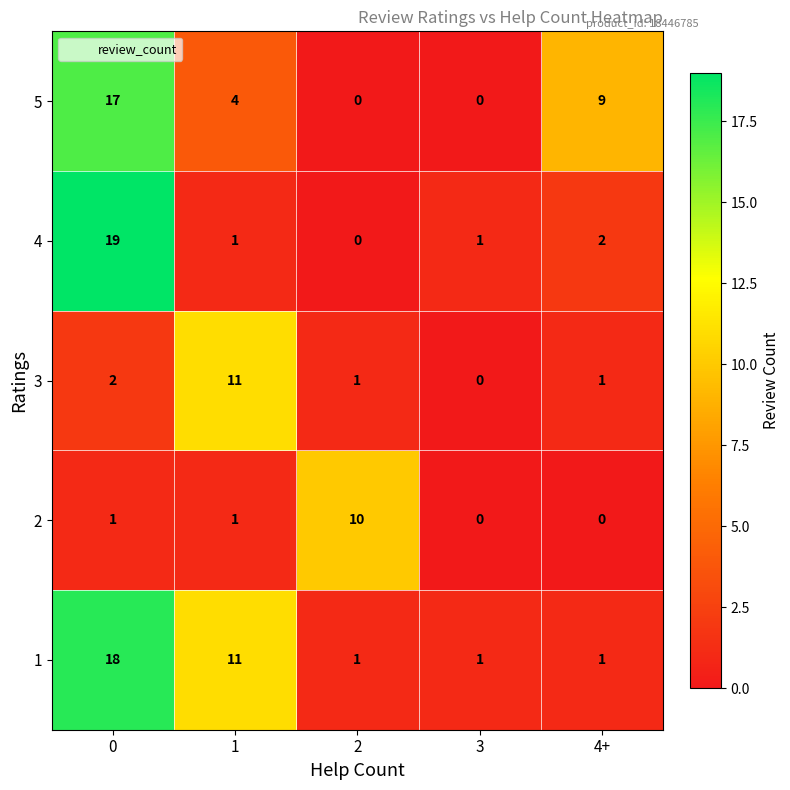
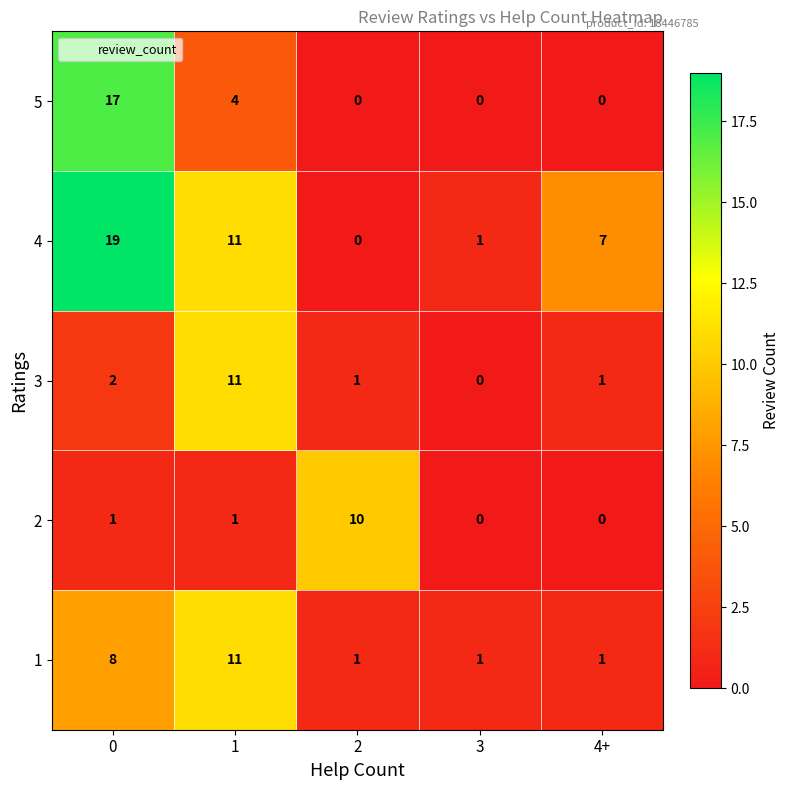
  {
    "5": {
      "0": 17,
      "1": 4,
      "2": 0,
      "3": 0,
-     "4+": 9
+     "4+": 0
    },
    "4": {
      "0": 19,
-     "1": 1,
+     "1": 11,
      "2": 0,
      "3": 1,
-     "4+": 2
+     "4+": 7
    },
    "3": {
      "0": 2,
      "1": 11,
      "2": 1,
      "3": 0,
      "4+": 1
    },
    "2": {
      "0": 1,
      "1": 1,
      "2": 10,
      "3": 0,
      "4+": 0
    },
    "1": {
-     "0": 18,
+     "0": 8,
      "1": 11,
      "2": 1,
      "3": 1,
      "4+": 1
    }
  }
